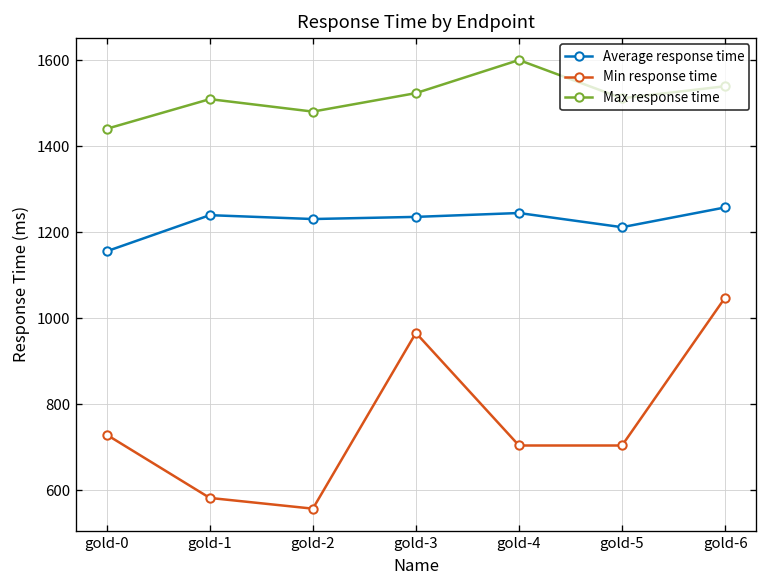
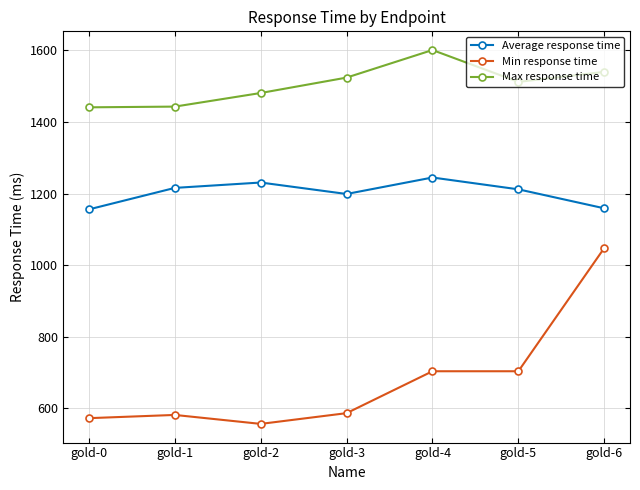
  {
    "Average response time": {
      "gold-0": 1160,
-     "gold-1": 1240,
+     "gold-1": 1220,
      "gold-2": 1230,
-     "gold-3": 1240,
+     "gold-3": 1200,
      "gold-4": 1250,
      "gold-5": 1210,
-     "gold-6": 1260
+     "gold-6": 1160
    },
    "Min response time": {
-     "gold-0": 730,
+     "gold-0": 570,
      "gold-1": 580,
      "gold-2": 560,
-     "gold-3": 970,
+     "gold-3": 590,
      "gold-4": 700,
      "gold-5": 700,
      "gold-6": 1050
    },
    "Max response time": {
      "gold-0": 1440,
-     "gold-1": 1510,
+     "gold-1": 1440,
      "gold-2": 1480,
      "gold-3": 1520,
      "gold-4": 1600
    }
  }
